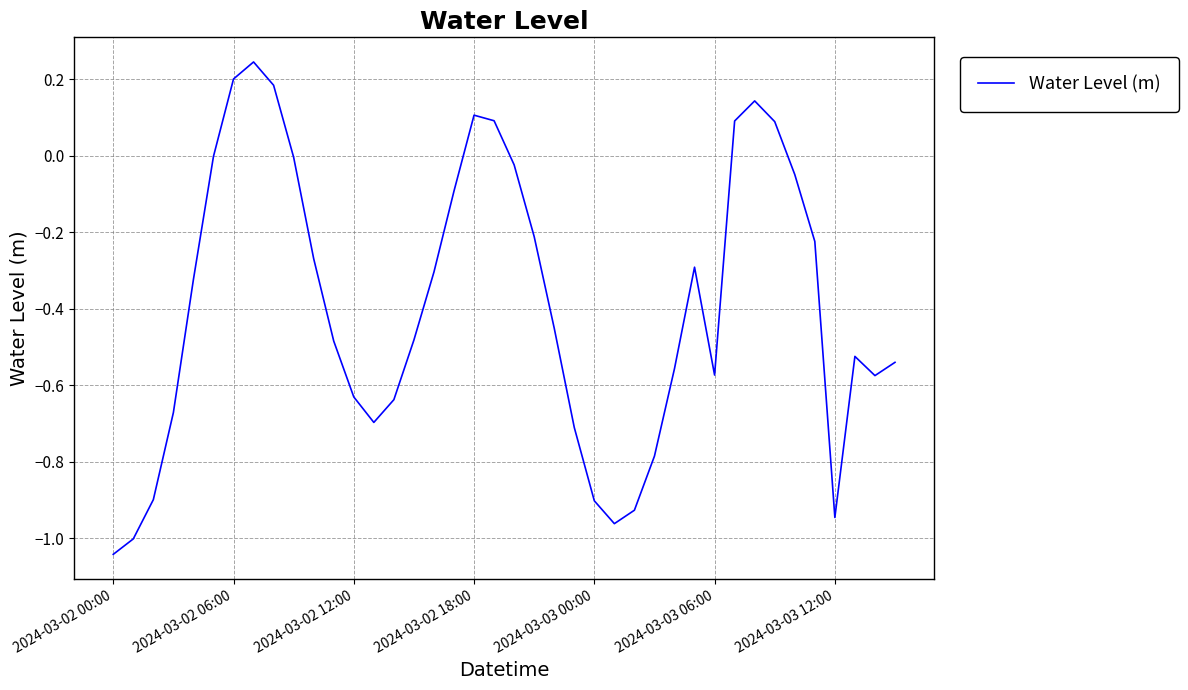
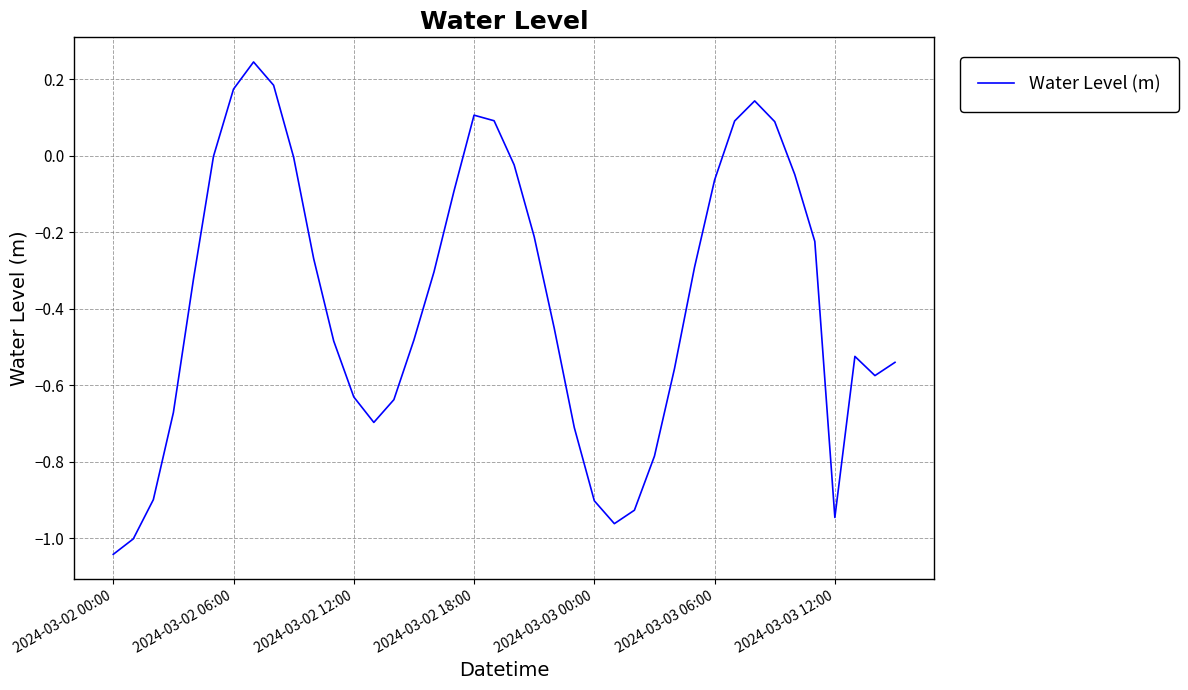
  {
    "2024-03-02 00:00": -1.04,
-   "2024-03-02 06:00": 0.20,
+   "2024-03-02 06:00": 0.17,
    "2024-03-02 12:00": -0.63,
    "2024-03-02 18:00": 0.11,
    "2024-03-03 00:00": -0.90,
-   "2024-03-03 06:00": -0.57,
+   "2024-03-03 06:00": -0.06,
    "2024-03-03 12:00": -0.95
  }
